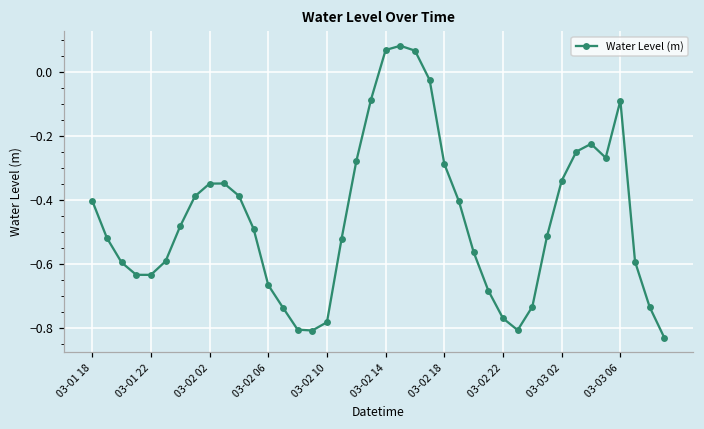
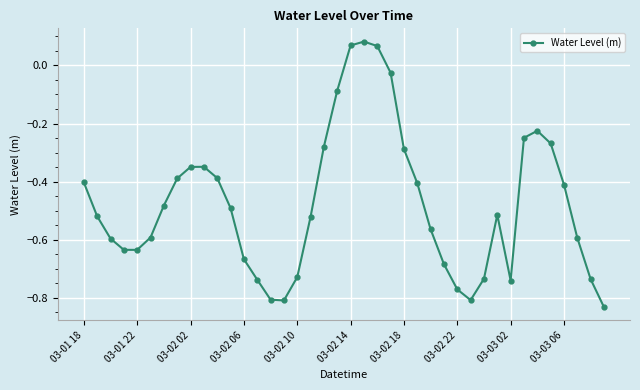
  {
    "03-01 18": -0.40,
    "03-01 22": -0.63,
    "03-02 02": -0.35,
    "03-02 06": -0.67,
-   "03-02 10": -0.78,
+   "03-02 10": -0.73,
    "03-02 14": 0.07,
    "03-02 18": -0.29,
    "03-02 22": -0.77,
-   "03-03 02": -0.34,
-   "03-03 06": -0.09
+   "03-03 02": -0.74,
+   "03-03 06": -0.41
  }
